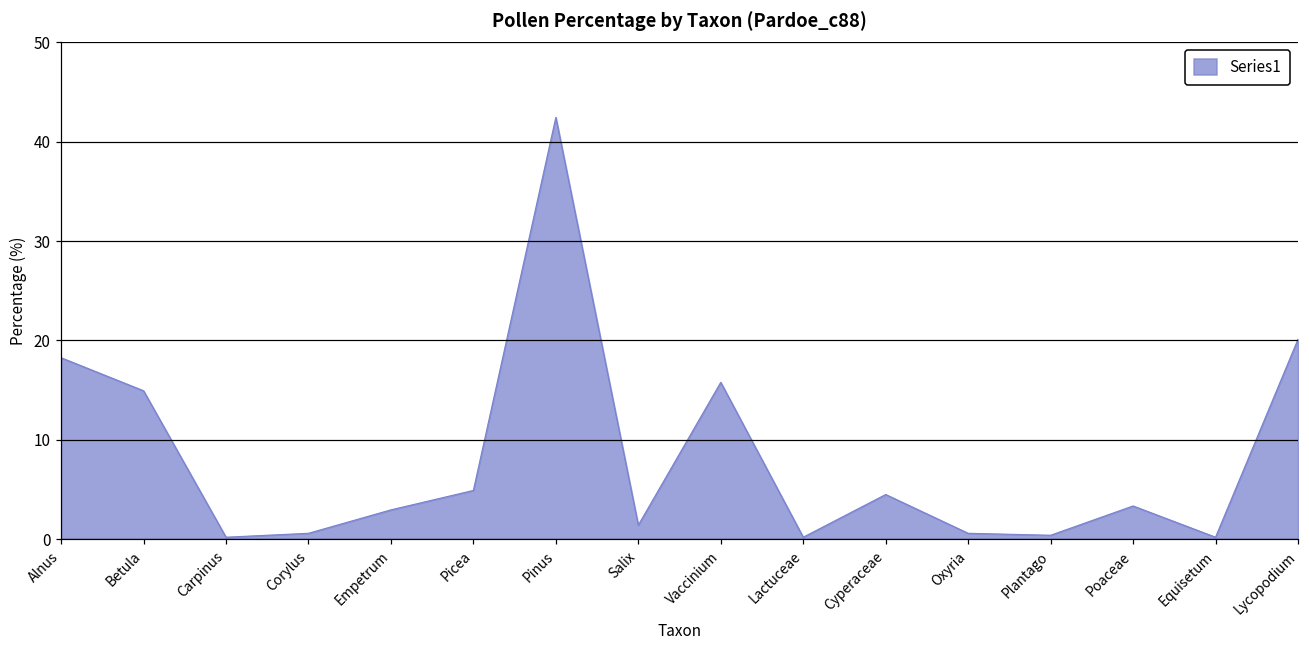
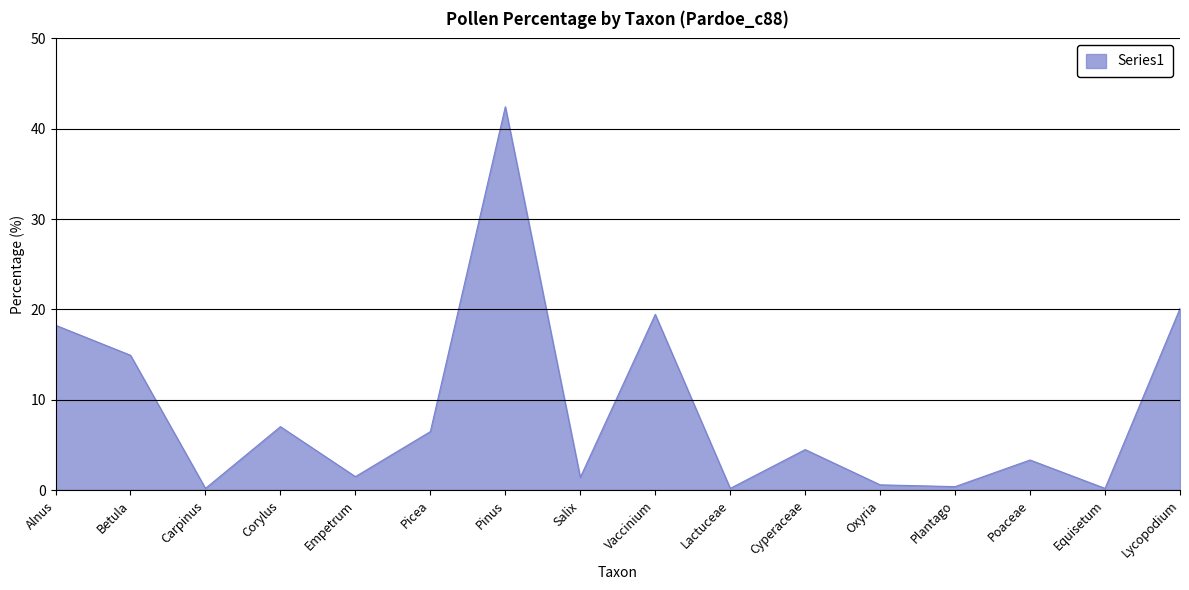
  {
    "Alnus": 18,
    "Betula": 15,
    "Carpinus": 0,
-   "Corylus": 1,
-   "Empetrum": 3,
-   "Picea": 5,
+   "Corylus": 7,
+   "Empetrum": 1,
+   "Picea": 6,
    "Pinus": 42,
    "Salix": 1,
-   "Vaccinium": 16,
+   "Vaccinium": 19,
    "Lactuceae": 0,
    "Cyperaceae": 4,
    "Oxyria": 1,
    "Plantago": 0,
    "Poaceae": 3,
    "Equisetum": 0,
    "Lycopodium": 20
  }
